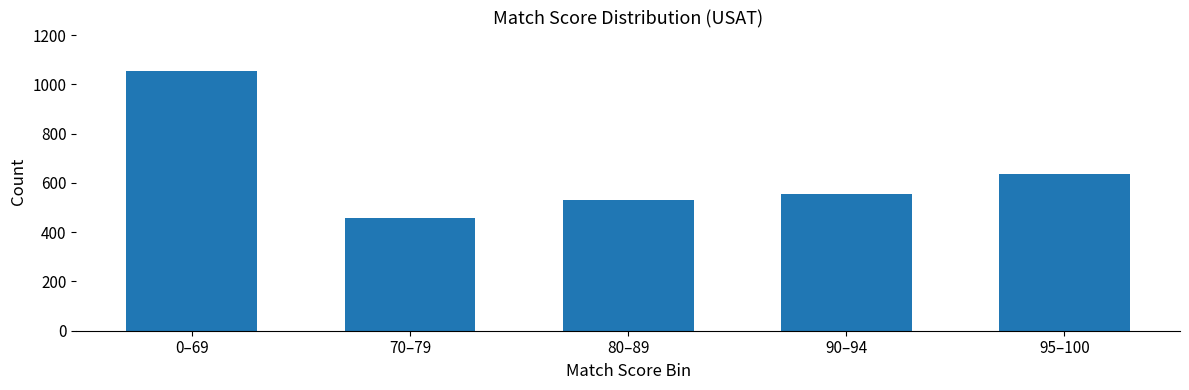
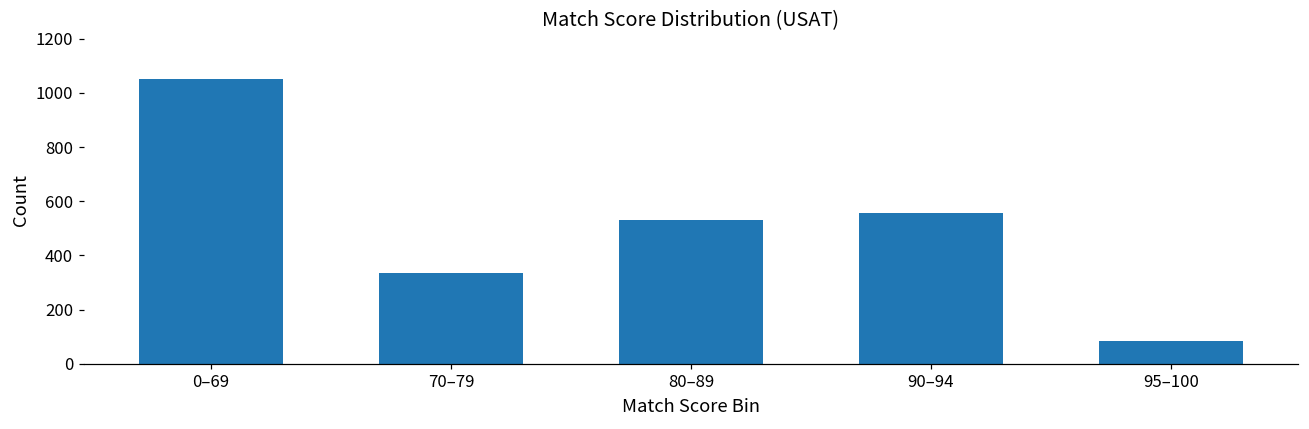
  {
    "0–69": 1050,
-   "70–79": 460,
+   "70–79": 340,
    "80–89": 530,
    "90–94": 560,
-   "95–100": 640
+   "95–100": 80
  }
